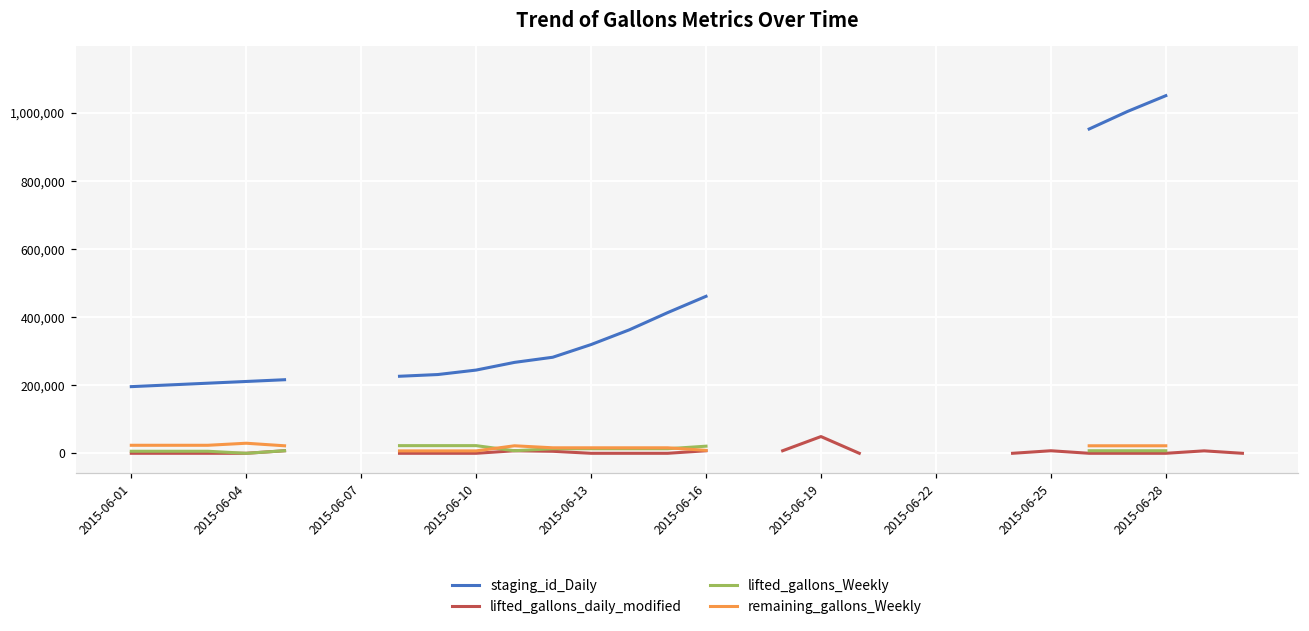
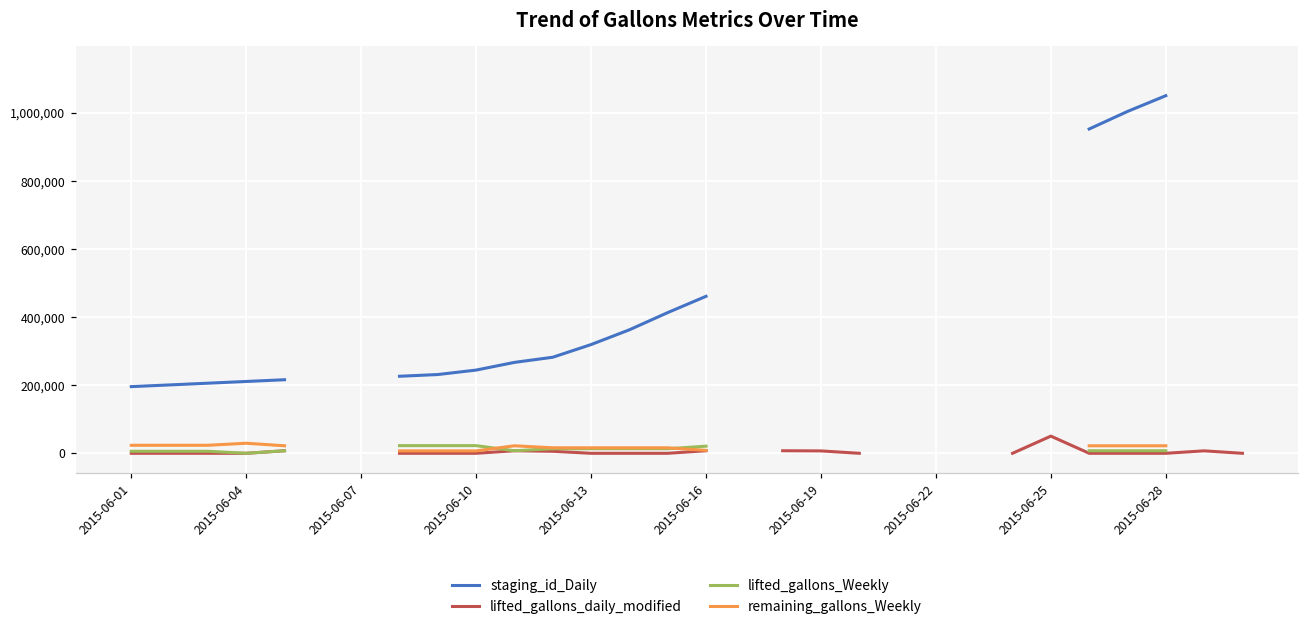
  {
    "staging_id_Daily": {
      "2015-06-01": "200,000",
      "2015-06-04": "210,000",
      "2015-06-10": "240,000",
      "2015-06-13": "320,000",
      "2015-06-16": "460,000",
      "2015-06-28": "1,050,000"
    },
    "lifted_gallons_daily_modified": {
      "2015-06-13": "0",
-     "2015-06-19": "50,000",
-     "2015-06-25": "10,000"
+     "2015-06-19": "10,000",
+     "2015-06-25": "50,000"
    },
    "lifted_gallons_Weekly": {
      "2015-06-10": "20,000",
      "2015-06-16": "20,000"
    },
    "remaining_gallons_Weekly": {
      "2015-06-01": "20,000",
      "2015-06-04": "30,000",
      "2015-06-28": "20,000"
    }
  }
